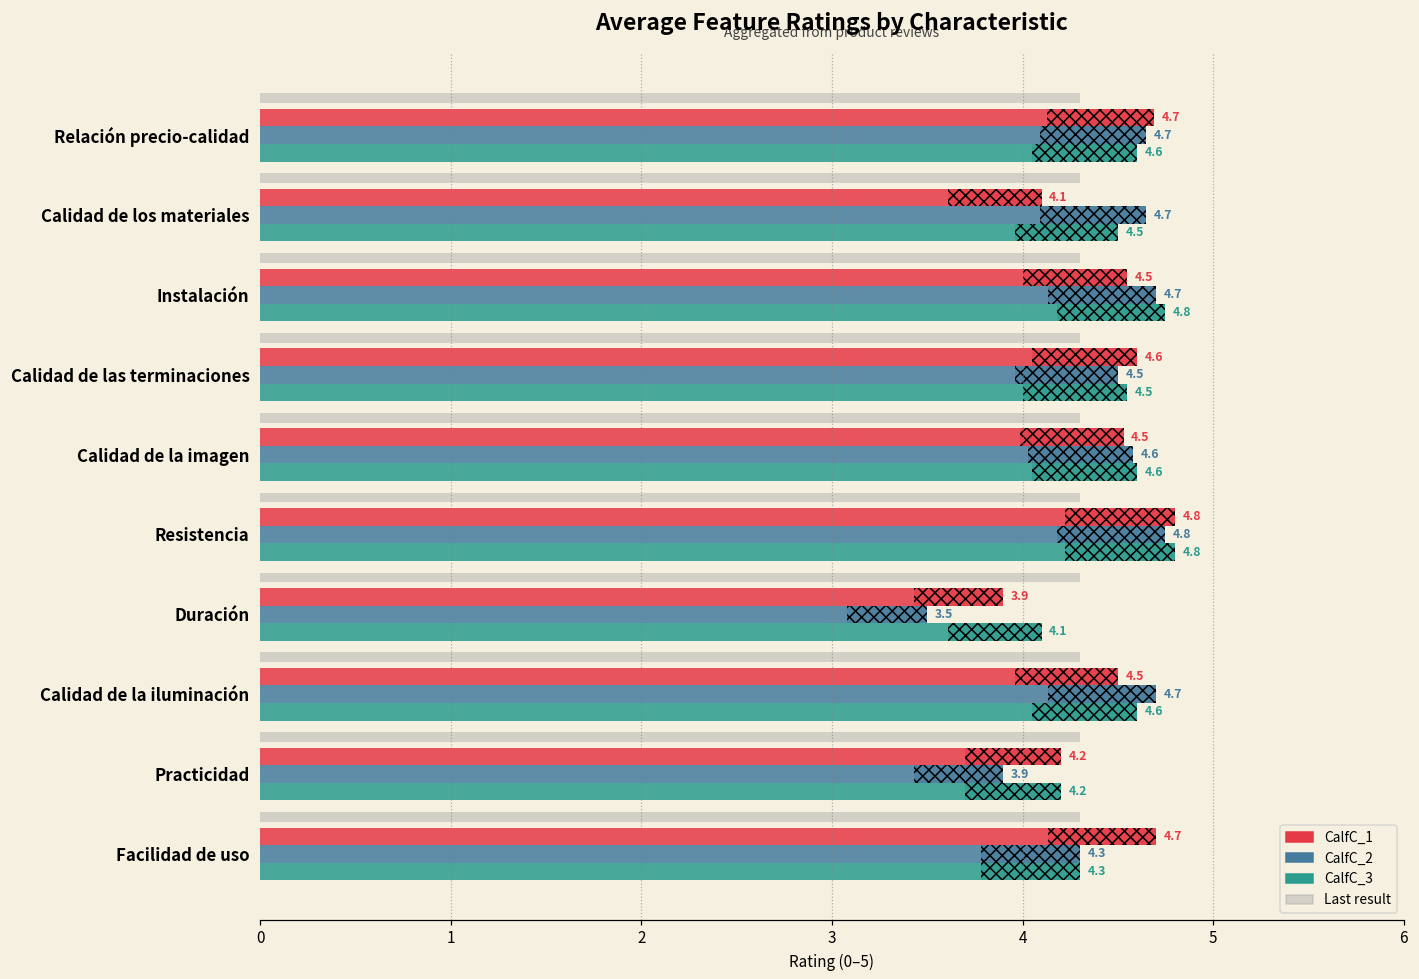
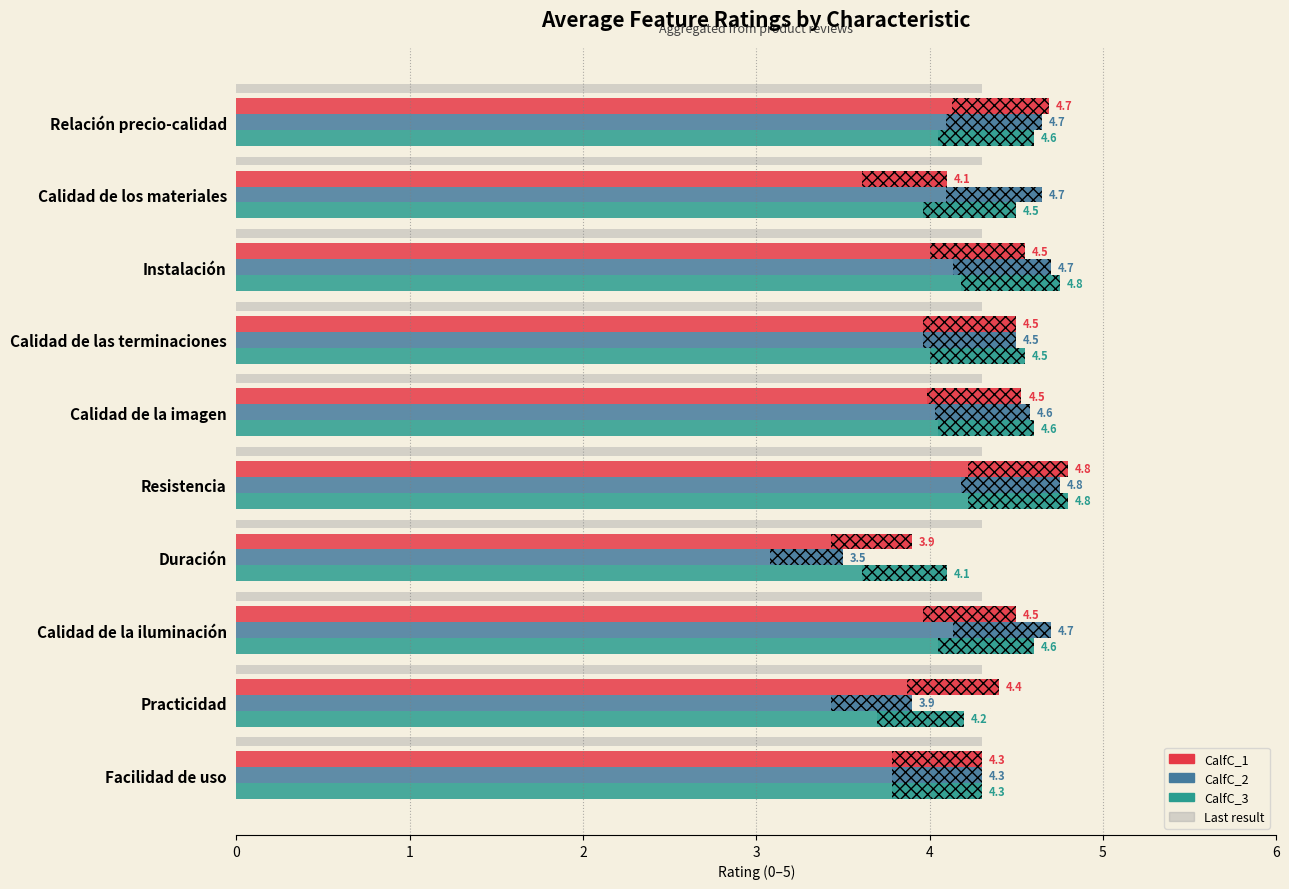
  {
    "CalfC_1": {
      "Relación precio-calidad": 4.7,
      "Calidad de los materiales": 4.1,
      "Instalación": 4.5,
-     "Calidad de las terminaciones": 4.6,
+     "Calidad de las terminaciones": 4.5,
      "Calidad de la imagen": 4.5,
      "Resistencia": 4.8,
      "Duración": 3.9,
      "Calidad de la iluminación": 4.5,
-     "Practicidad": 4.2,
-     "Facilidad de uso": 4.7
+     "Practicidad": 4.4,
+     "Facilidad de uso": 4.3
    }
  }
